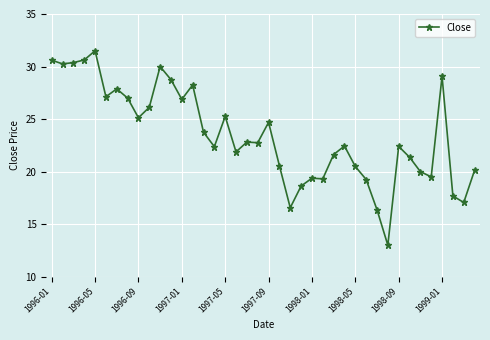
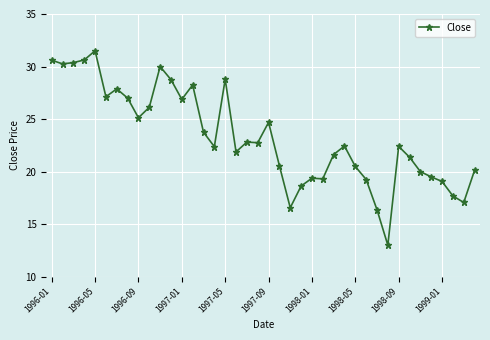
  {
    "1996-01": 30.6,
    "1996-05": 31.5,
    "1996-09": 25.1,
    "1997-01": 26.9,
-   "1997-05": 25.3,
+   "1997-05": 28.8,
    "1997-09": 24.7,
    "1998-01": 19.4,
    "1998-05": 20.5,
    "1998-09": 22.4,
-   "1999-01": 29.1
+   "1999-01": 19.1
  }
